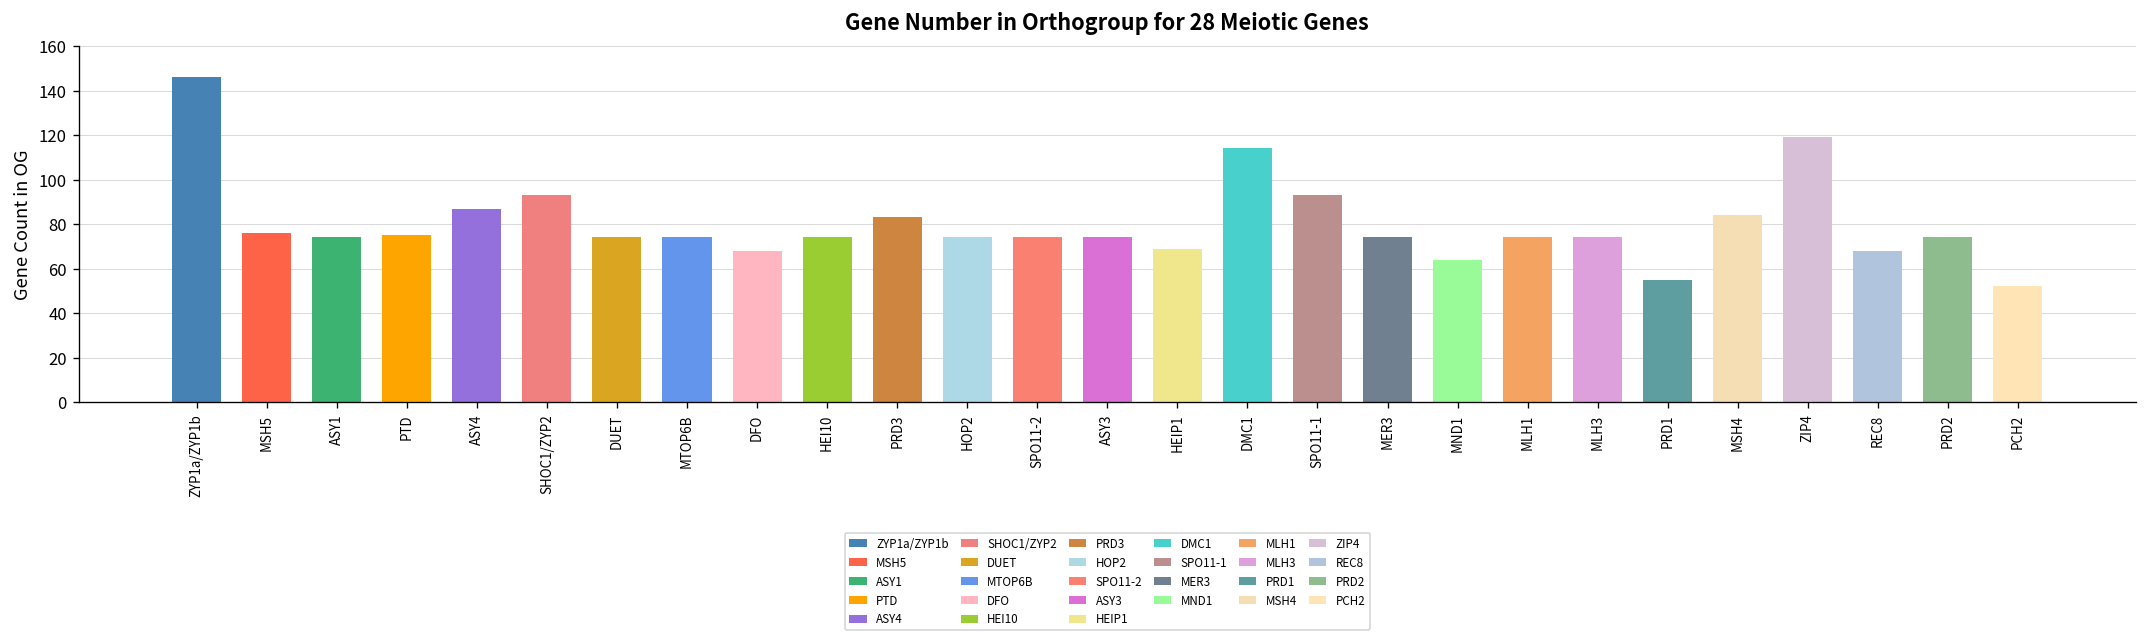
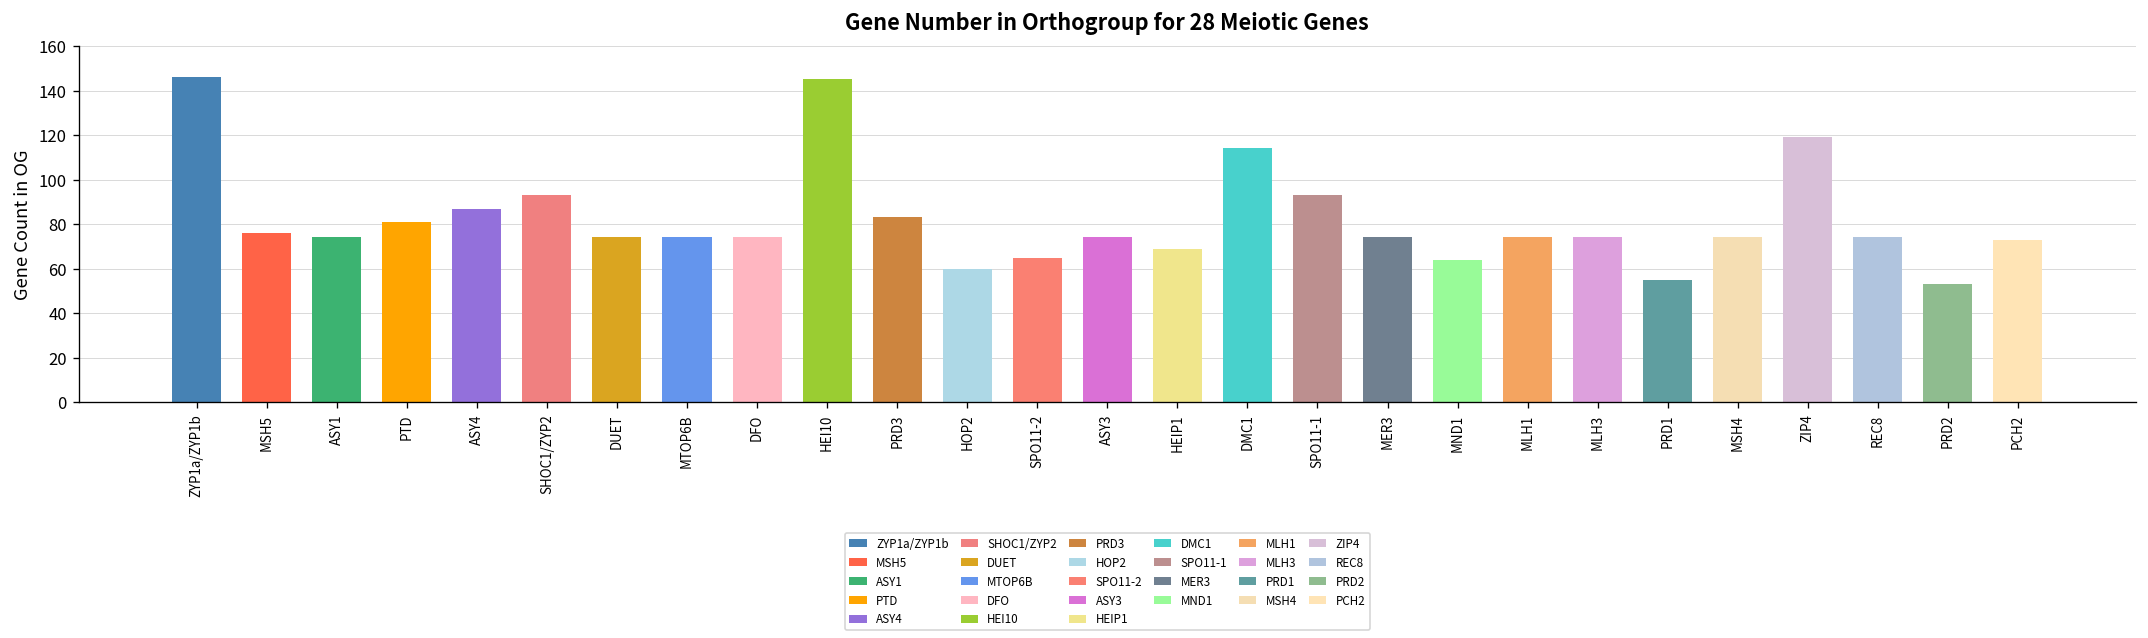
  {
    "ZYP1a/ZYP1b": 146,
    "MSH5": 76,
    "ASY1": 74,
-   "PTD": 75,
+   "PTD": 81,
    "ASY4": 87,
    "SHOC1/ZYP2": 93,
    "DUET": 74,
    "MTOP6B": 74,
-   "DFO": 68,
-   "HEI10": 74,
+   "DFO": 74,
+   "HEI10": 145,
    "PRD3": 83,
-   "HOP2": 74,
-   "SPO11-2": 74,
+   "HOP2": 60,
+   "SPO11-2": 65,
    "ASY3": 74,
    "HEIP1": 69,
    "DMC1": 114,
    "SPO11-1": 93,
    "MER3": 74,
    "MND1": 64,
    "MLH1": 74,
    "MLH3": 74,
    "PRD1": 55,
-   "MSH4": 84,
+   "MSH4": 74,
    "ZIP4": 119,
-   "REC8": 68,
-   "PRD2": 74,
-   "PCH2": 52
+   "REC8": 74,
+   "PRD2": 53,
+   "PCH2": 73
  }
